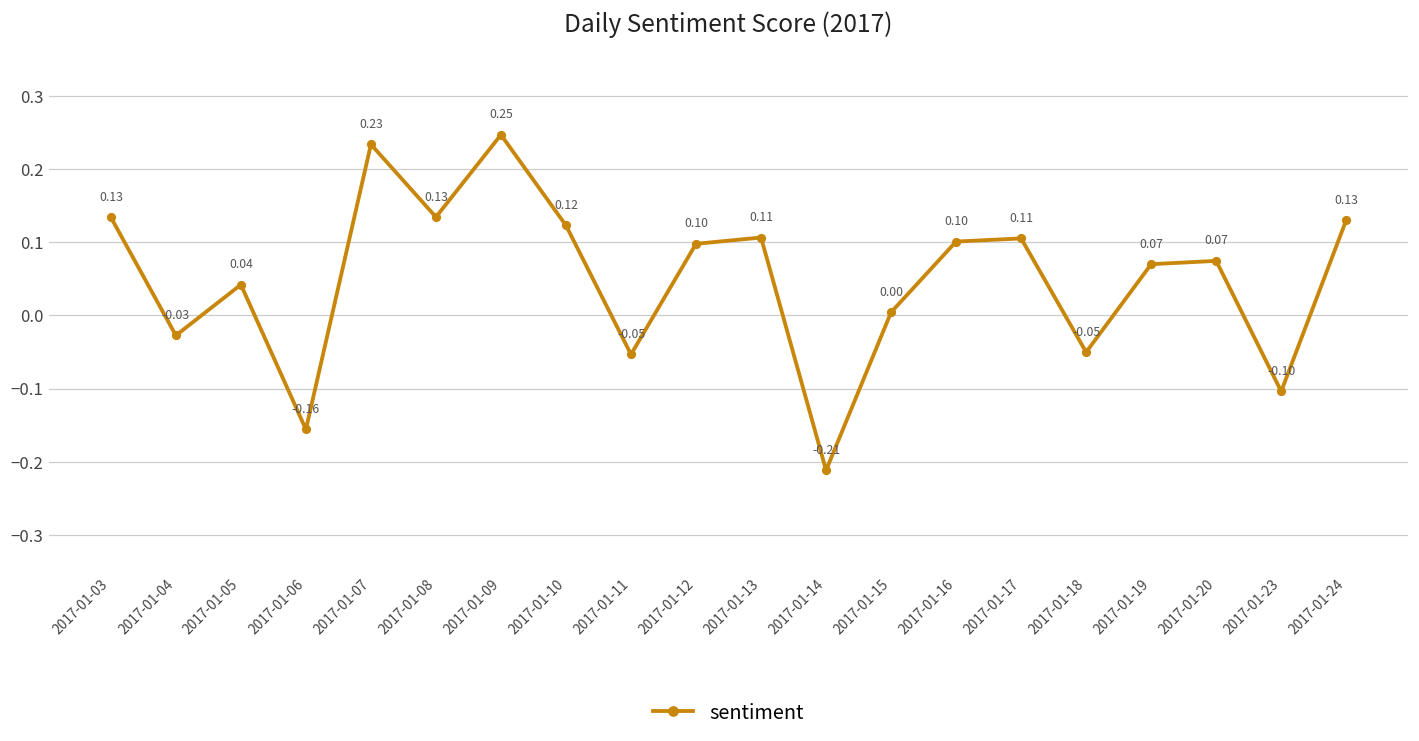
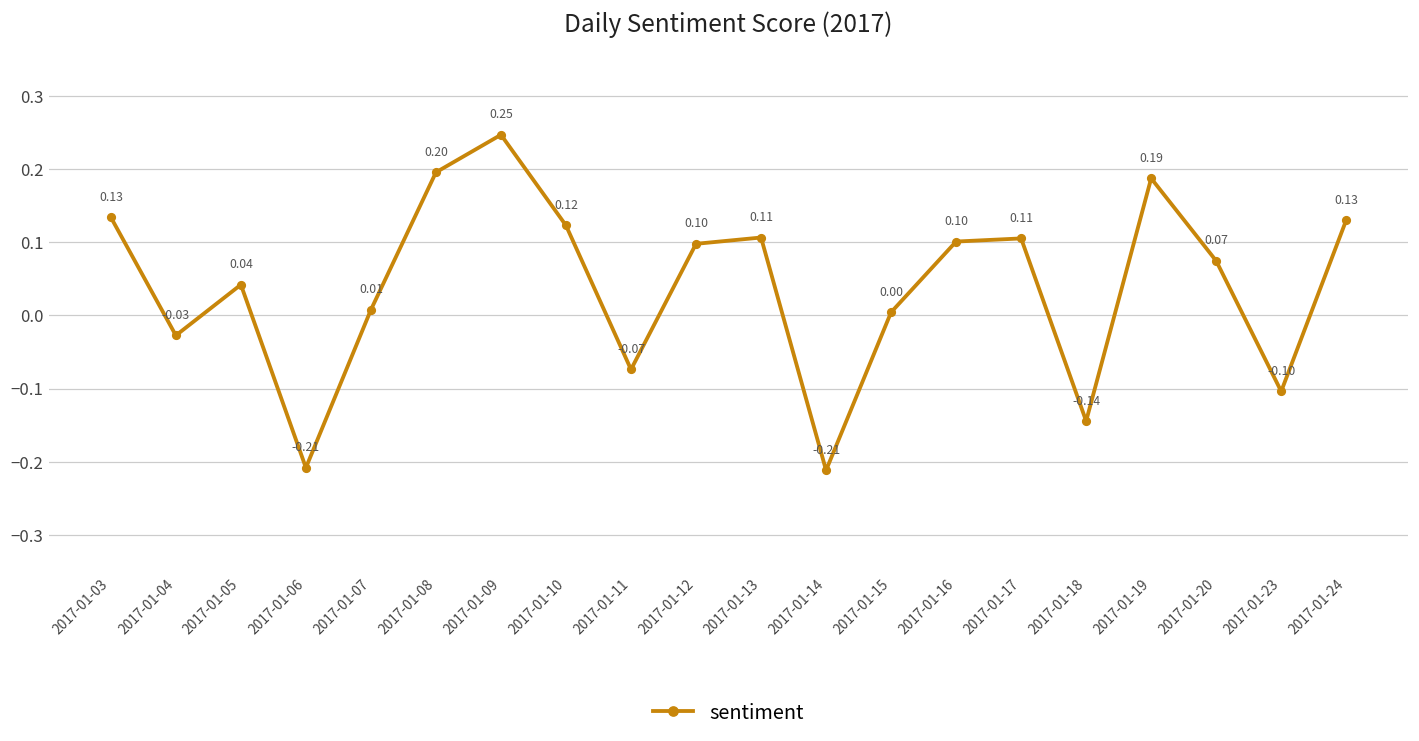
  {
    "2017-01-03": 0.13,
    "2017-01-04": -0.03,
    "2017-01-05": 0.04,
-   "2017-01-06": -0.16,
-   "2017-01-07": 0.23,
-   "2017-01-08": 0.13,
+   "2017-01-06": -0.21,
+   "2017-01-07": 0.01,
+   "2017-01-08": 0.20,
    "2017-01-09": 0.25,
    "2017-01-10": 0.12,
-   "2017-01-11": -0.05,
+   "2017-01-11": -0.07,
    "2017-01-12": 0.10,
    "2017-01-13": 0.11,
    "2017-01-14": -0.21,
    "2017-01-15": 0.00,
    "2017-01-16": 0.10,
    "2017-01-17": 0.11,
-   "2017-01-18": -0.05,
-   "2017-01-19": 0.07,
+   "2017-01-18": -0.14,
+   "2017-01-19": 0.19,
    "2017-01-20": 0.07,
    "2017-01-23": -0.10,
    "2017-01-24": 0.13
  }
